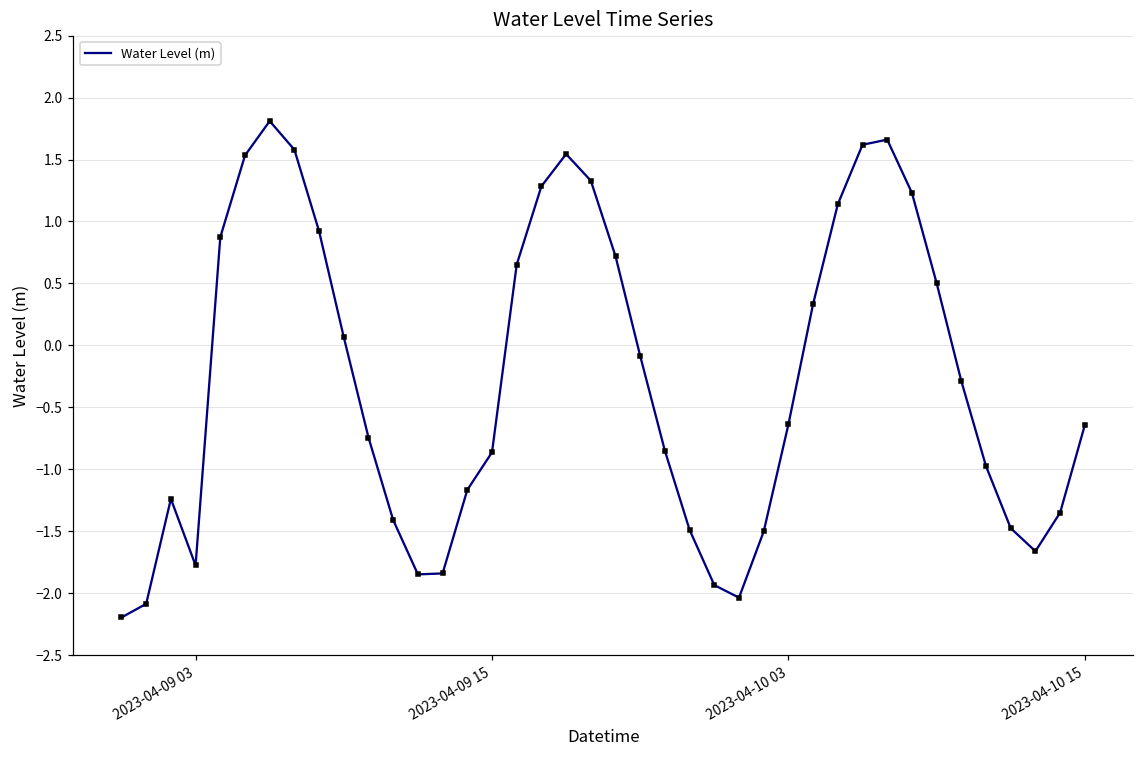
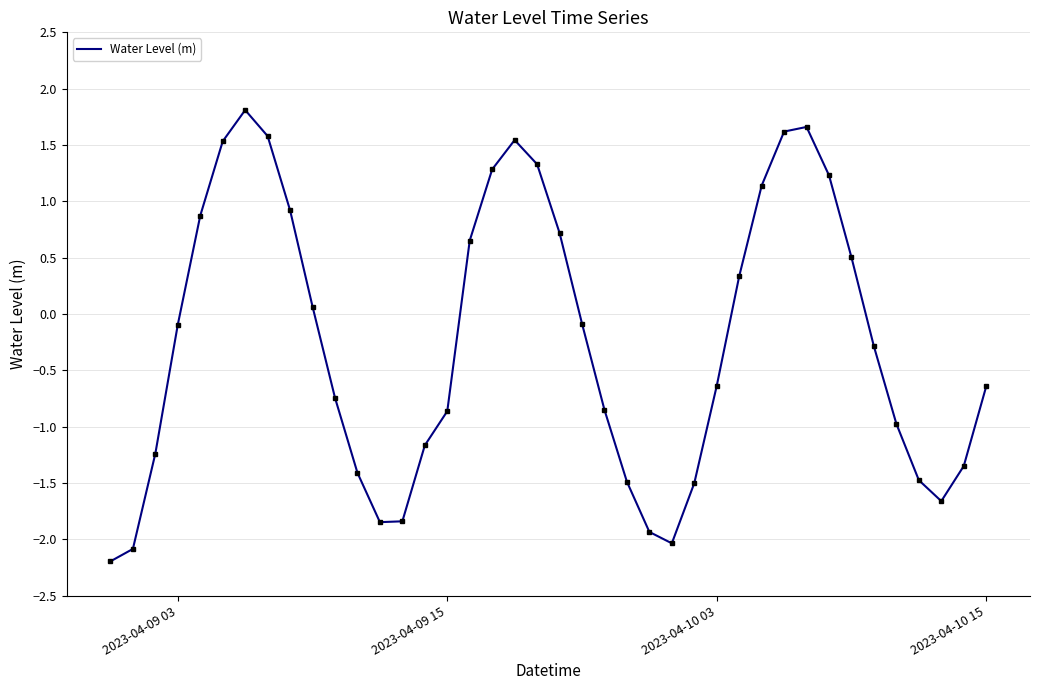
  {
-   "2023-04-09 03": -1.78,
+   "2023-04-09 03": -0.09,
    "2023-04-09 15": -0.86,
    "2023-04-10 03": -0.64,
    "2023-04-10 15": -0.64
  }
